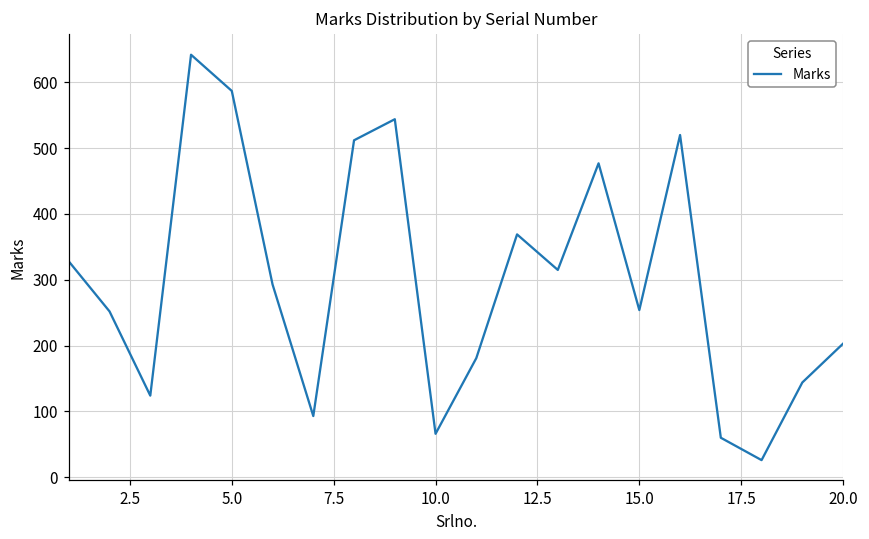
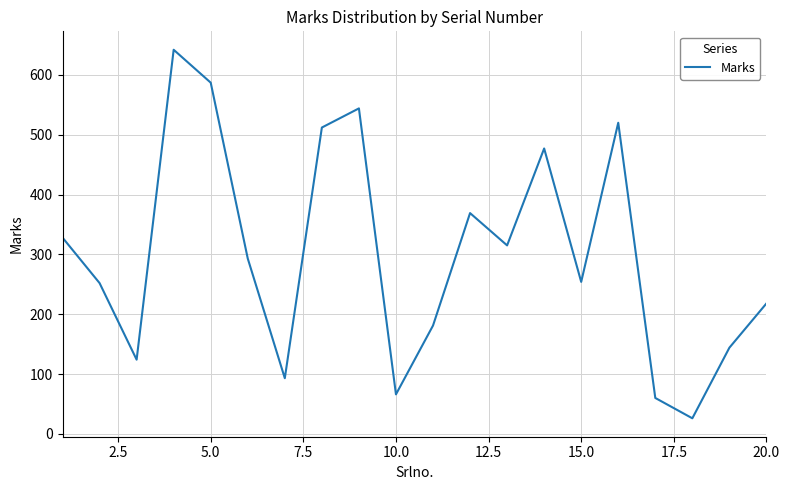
  {
    "5.0": 590,
    "10.0": 70,
    "15.0": 250,
-   "20.0": 200
+   "20.0": 220
  }
